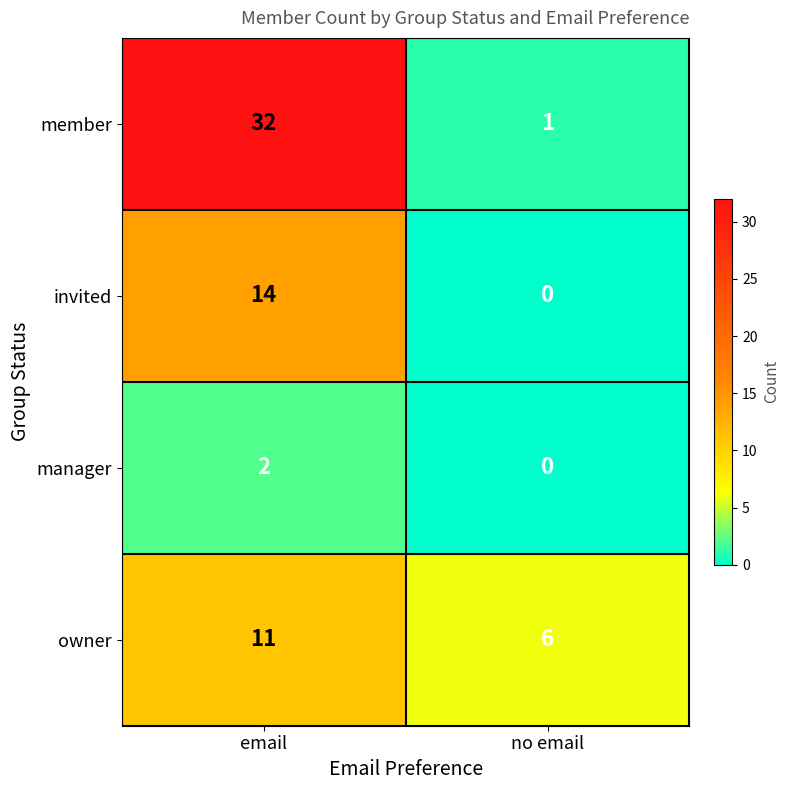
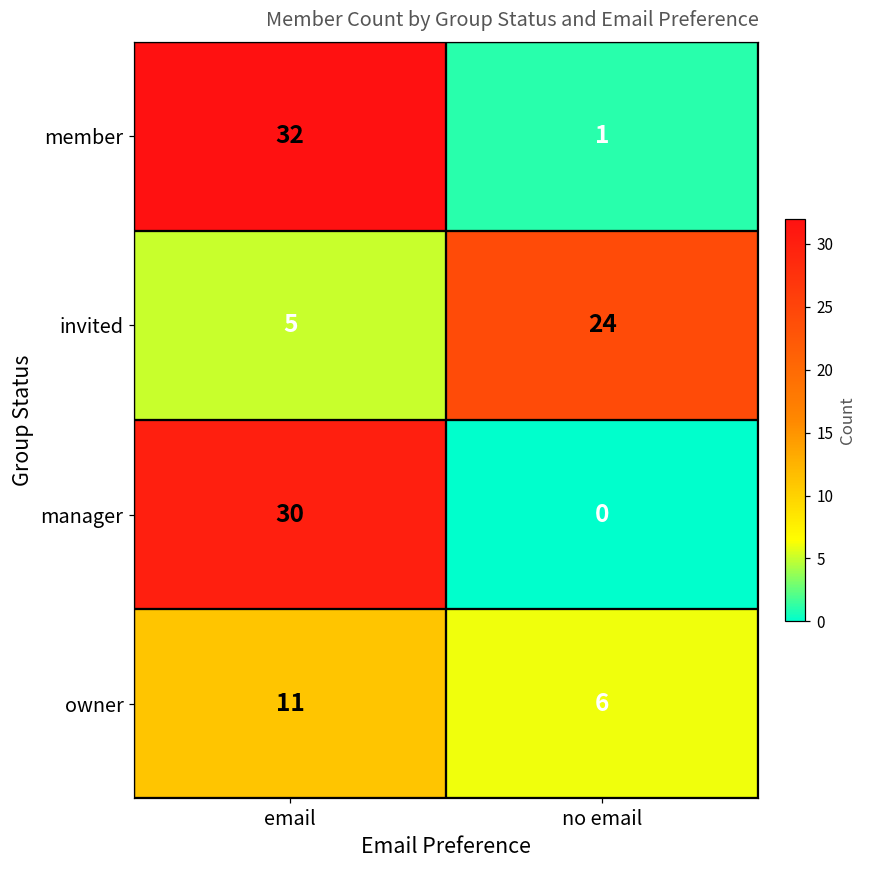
  {
    "member": {
      "email": 32,
      "no email": 1
    },
    "invited": {
-     "email": 14,
-     "no email": 0
+     "email": 5,
+     "no email": 24
    },
    "manager": {
-     "email": 2,
+     "email": 30,
      "no email": 0
    },
    "owner": {
      "email": 11,
      "no email": 6
    }
  }
